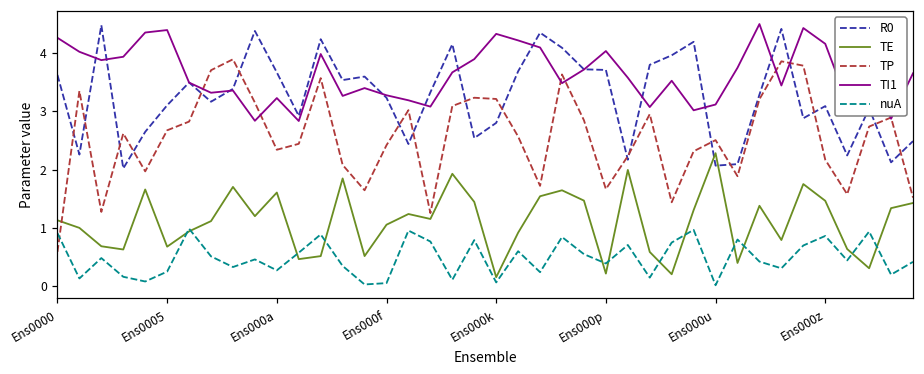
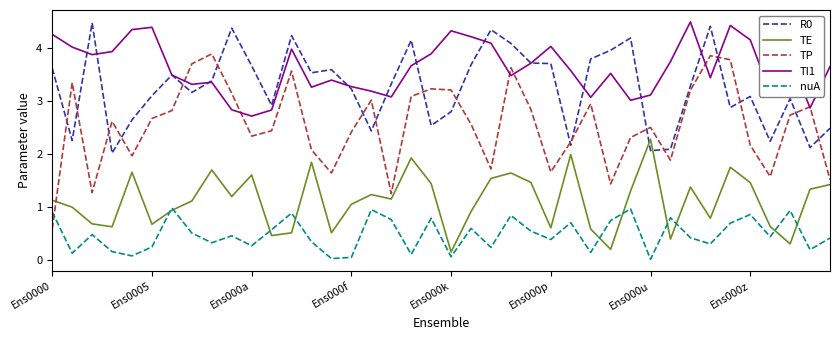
  {
    "R0": {
      "Ens0000": 3.6,
      "Ens0005": 3.1,
      "Ens000a": 3.7,
      "Ens000k": 2.8,
      "Ens000p": 3.7,
      "Ens000u": 2.1,
      "Ens000z": 3.1
    },
    "TE": {
      "Ens0000": 1.1,
      "Ens0005": 0.7,
      "Ens000a": 1.6,
      "Ens000f": 1.1,
      "Ens000k": 0.2,
-     "Ens000p": 0.2,
+     "Ens000p": 0.6,
      "Ens000u": 2.3,
      "Ens000z": 1.5
    },
    "TP": {
      "Ens0000": 0.6,
      "Ens0005": 2.7,
      "Ens000a": 2.3,
      "Ens000f": 2.4,
      "Ens000k": 3.2,
      "Ens000p": 1.7,
      "Ens000u": 2.5,
      "Ens000z": 2.2
    },
    "TI1": {
      "Ens0000": 4.3,
      "Ens0005": 4.4,
-     "Ens000a": 3.2,
+     "Ens000a": 2.7,
      "Ens000k": 4.3,
      "Ens000p": 4.0,
      "Ens000u": 3.1,
      "Ens000z": 4.2
    },
    "nuA": {
      "Ens0000": 0.9,
      "Ens0005": 0.3,
      "Ens000a": 0.3,
      "Ens000f": 0.1,
      "Ens000k": 0.1,
      "Ens000p": 0.4,
      "Ens000u": 0.0,
      "Ens000z": 0.9
    }
  }
